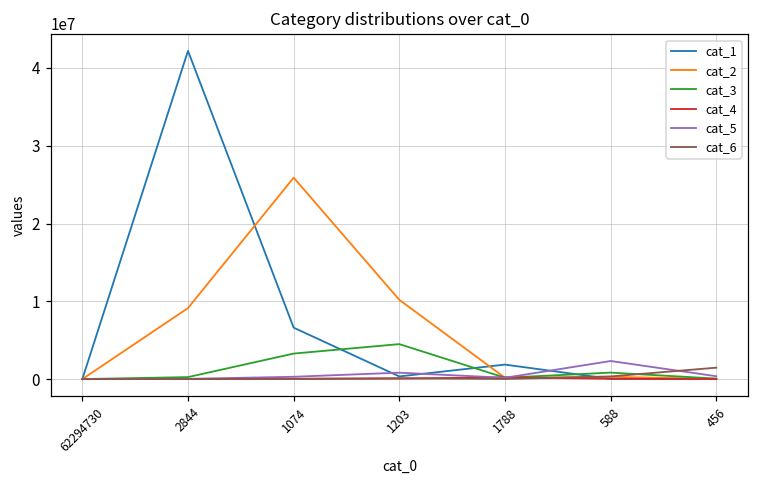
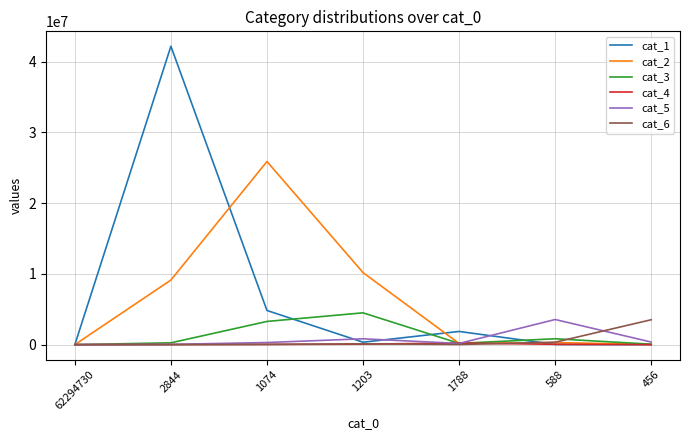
  {
    "cat_1": {
      "2844": 42000000,
-     "1074": 7000000,
+     "1074": 5000000,
      "1788": 2000000
    },
    "cat_2": {
      "2844": 9000000,
      "1074": 26000000,
      "1203": 10000000
    },
    "cat_3": {
      "1074": 3000000,
      "1203": 4000000,
      "588": 1000000
    },
    "cat_5": {
      "1203": 1000000,
-     "588": 2000000
+     "588": 4000000
    },
    "cat_6": {
-     "456": 1000000
+     "456": 4000000
    }
  }
